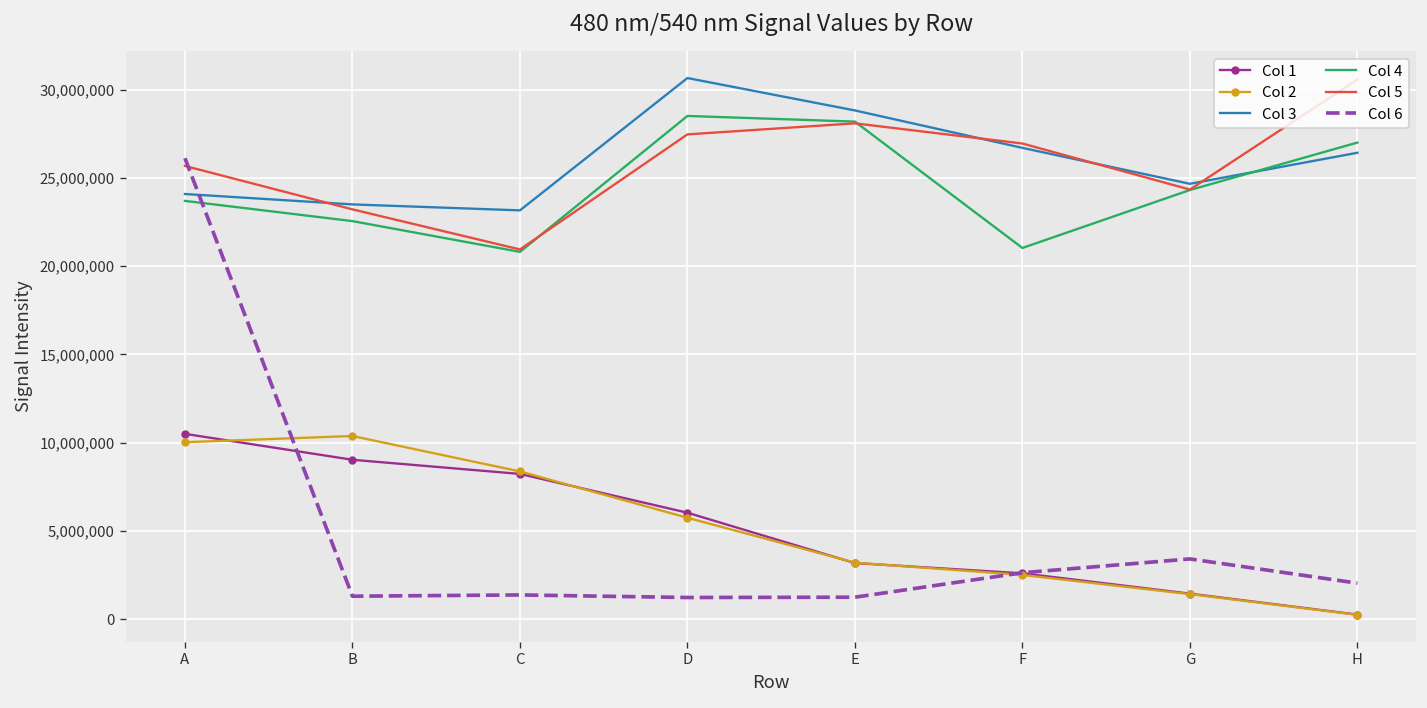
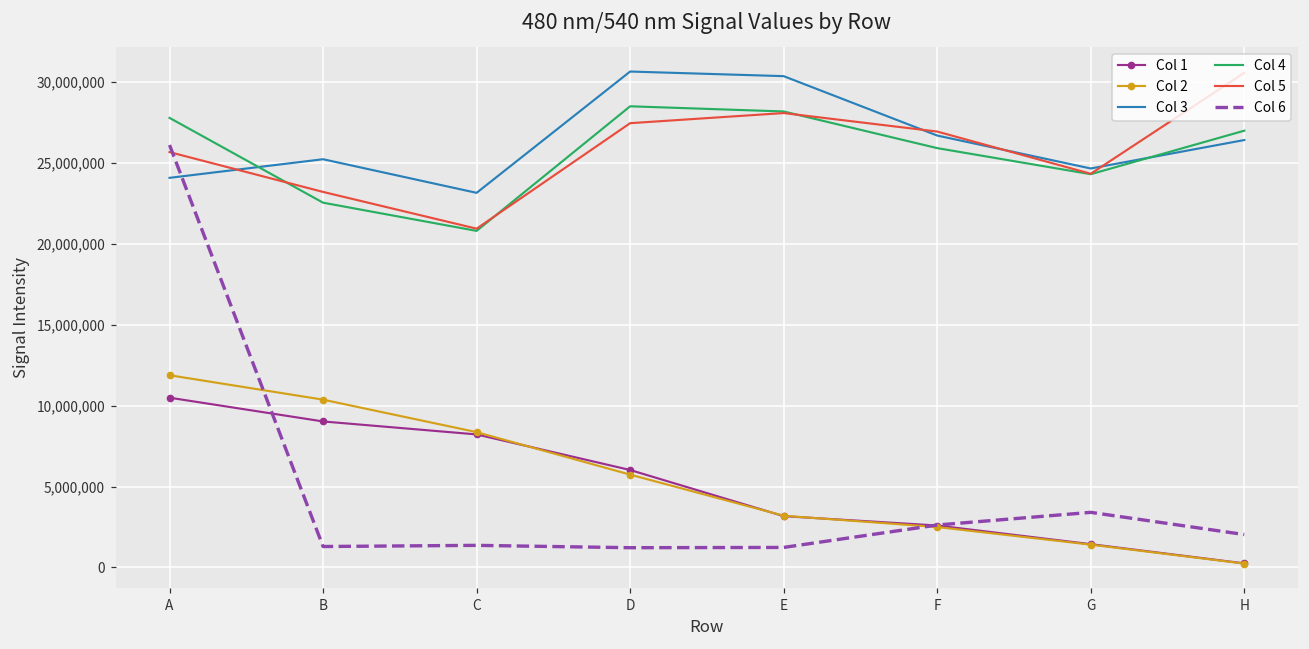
  {
    "Col 2": {
-     "A": "10,000,000",
+     "A": "11,900,000",
      "B": "10,400,000",
      "D": "5,700,000"
    },
    "Col 3": {
      "A": "24,100,000",
-     "B": "23,500,000",
+     "B": "25,200,000",
      "C": "23,200,000",
      "D": "30,700,000",
-     "E": "28,800,000",
+     "E": "30,400,000",
      "F": "26,700,000",
      "G": "24,700,000",
      "H": "26,400,000"
    },
    "Col 4": {
-     "A": "23,700,000",
+     "A": "27,800,000",
      "B": "22,600,000",
      "D": "28,500,000",
-     "F": "21,000,000",
+     "F": "25,900,000",
      "H": "27,000,000"
    },
    "Col 5": {
      "A": "25,700,000",
      "B": "23,200,000",
      "D": "27,500,000",
      "F": "26,900,000"
    }
  }
